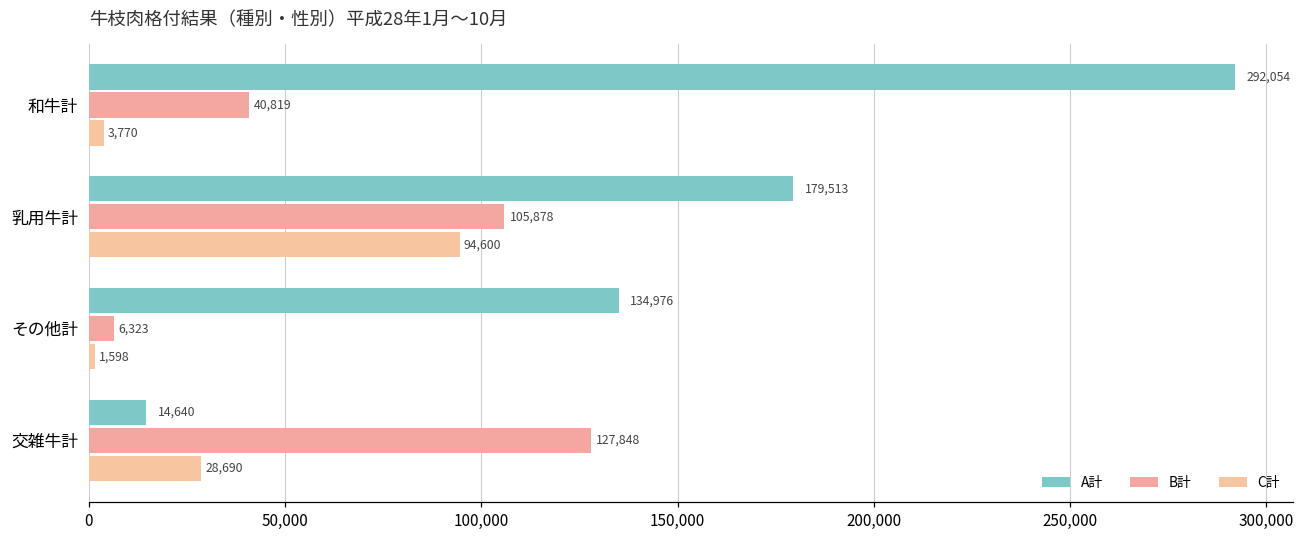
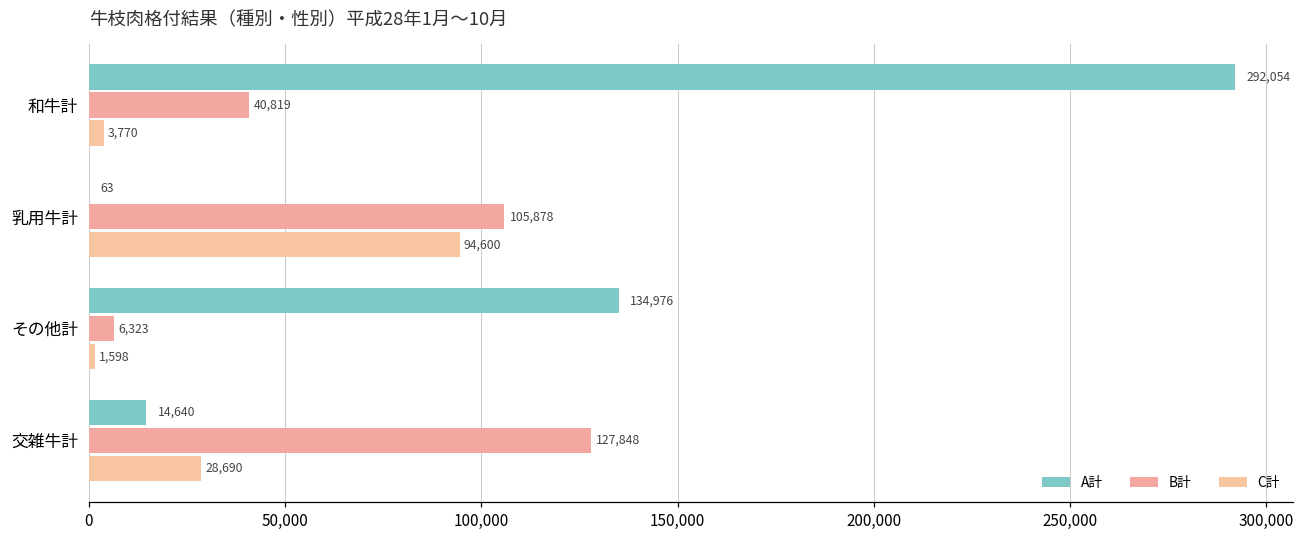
  {
    "A計": {
      "和牛計": "292,054",
-     "乳用牛計": "179,513",
+     "乳用牛計": "63",
      "その他計": "134,976",
      "交雑牛計": "14,640"
    }
  }
